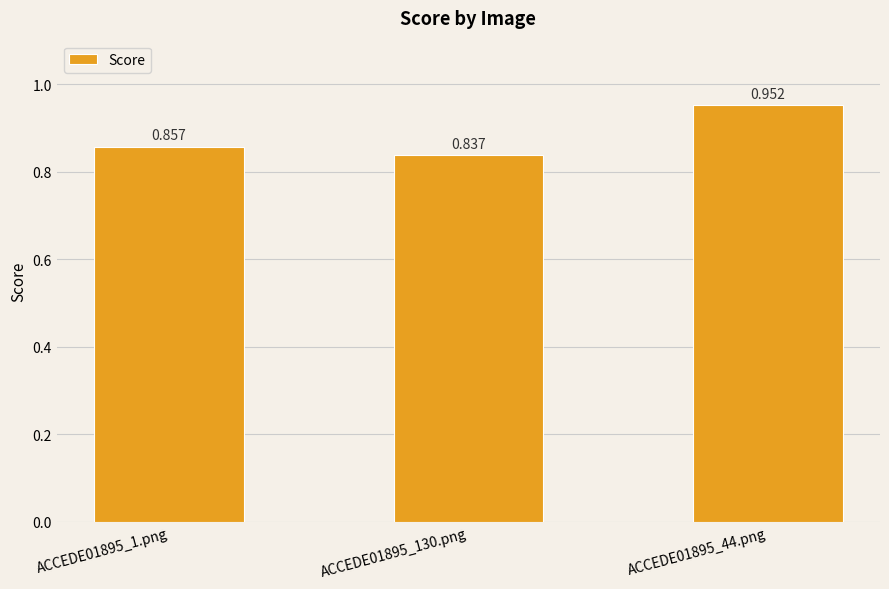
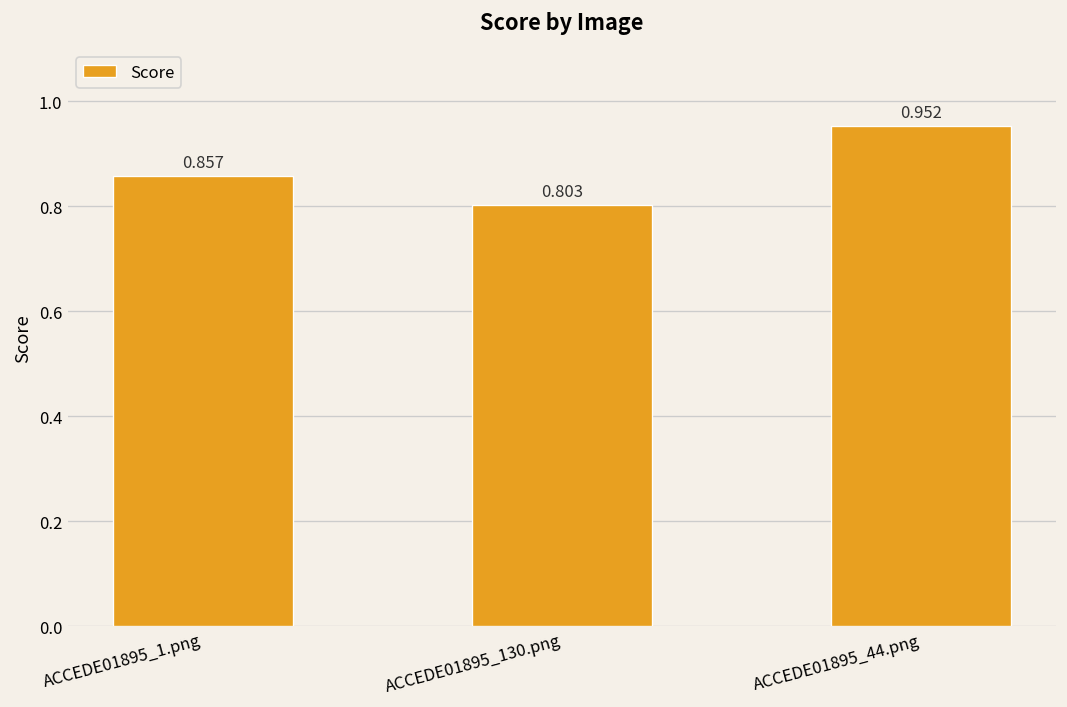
  {
    "ACCEDE01895_1.png": 0.857,
-   "ACCEDE01895_130.png": 0.837,
+   "ACCEDE01895_130.png": 0.803,
    "ACCEDE01895_44.png": 0.952
  }
